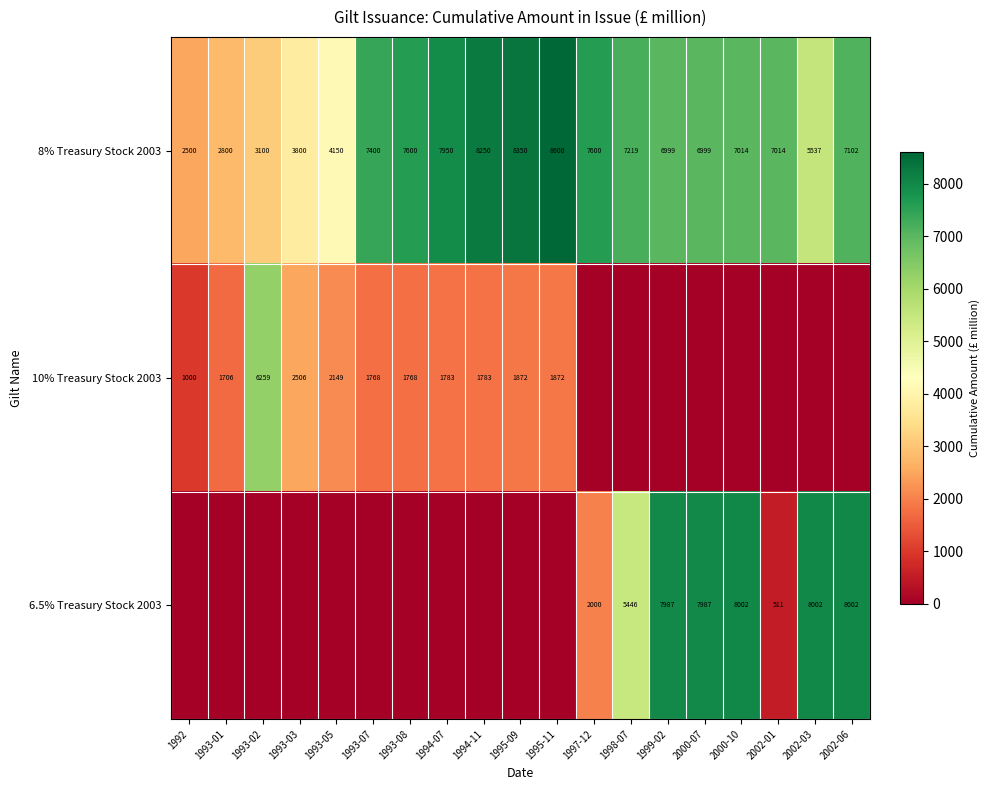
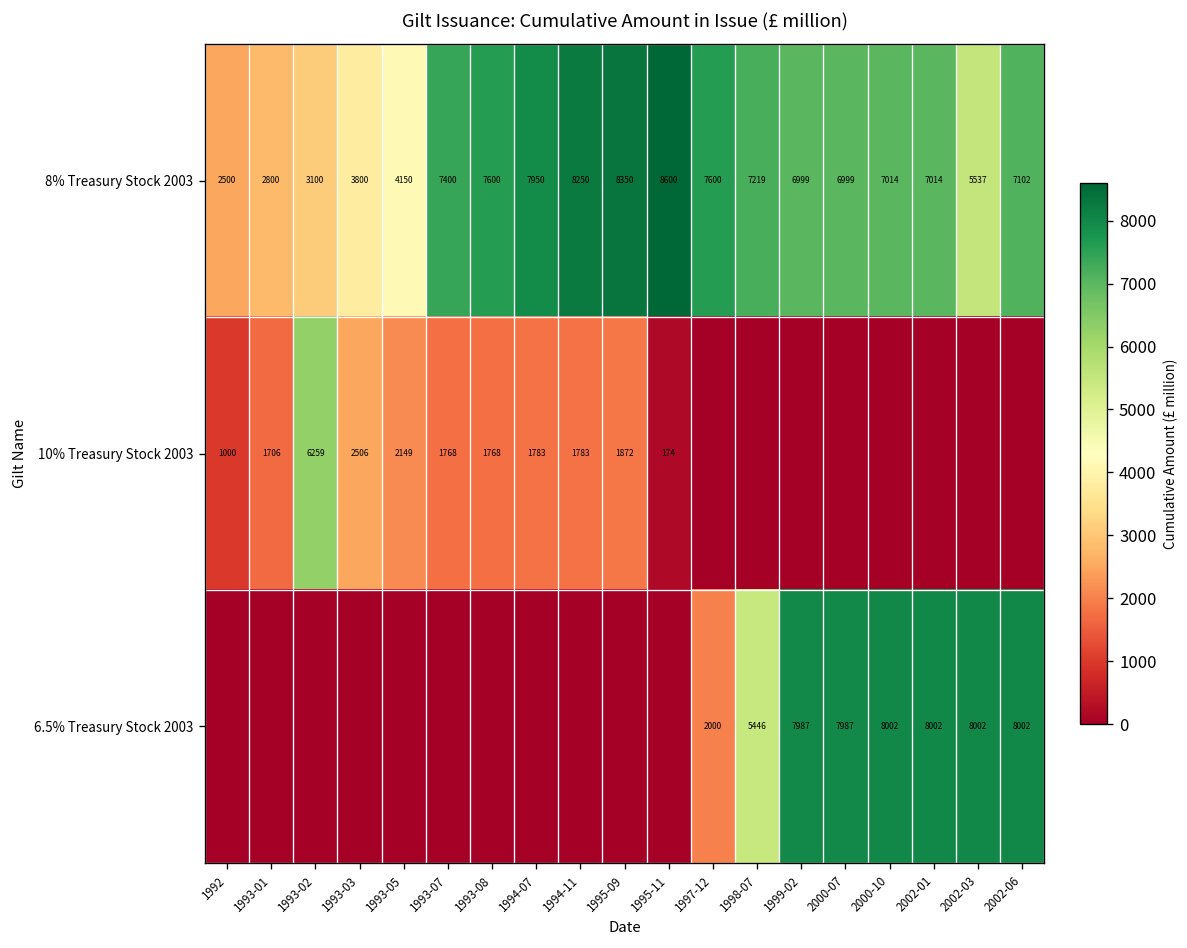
  {
    "8% Treasury Stock 2003": {
      "1992": 2500,
      "1993-01": 2800,
      "1993-02": 3100,
      "1993-03": 3800,
      "1993-05": 4150,
      "1993-07": 7400,
      "1993-08": 7600,
      "1994-07": 7950,
      "1994-11": 8250,
      "1995-09": 8350,
      "1995-11": 8600,
      "1997-12": 7600,
      "1998-07": 7219,
      "1999-02": 6999,
      "2000-07": 6999,
      "2000-10": 7014,
      "2002-01": 7014,
      "2002-03": 5537,
      "2002-06": 7102
    },
    "10% Treasury Stock 2003": {
      "1992": 1000,
      "1993-01": 1706,
      "1993-02": 6259,
      "1993-03": 2506,
      "1993-05": 2149,
      "1993-07": 1768,
      "1993-08": 1768,
      "1994-07": 1783,
      "1994-11": 1783,
      "1995-09": 1872,
-     "1995-11": 1872
+     "1995-11": 174
    },
    "6.5% Treasury Stock 2003": {
      "1997-12": 2000,
      "1998-07": 5446,
      "1999-02": 7987,
      "2000-07": 7987,
      "2000-10": 8002,
-     "2002-01": 511,
+     "2002-01": 8002,
      "2002-03": 8002,
      "2002-06": 8002
    }
  }
